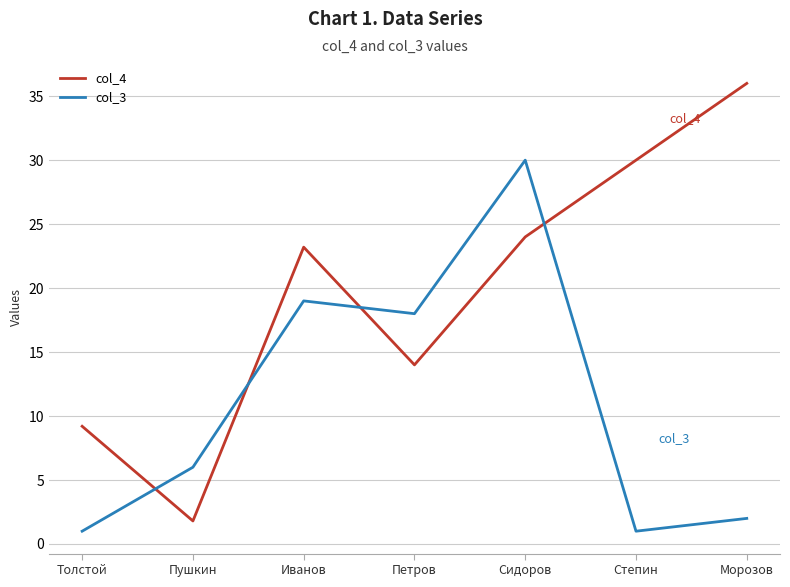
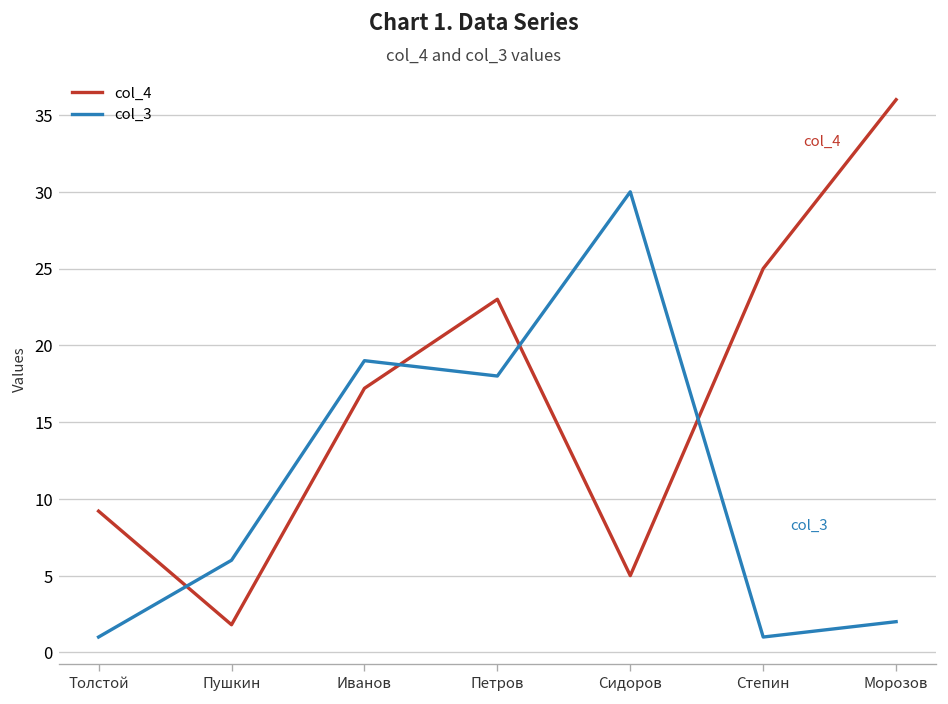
  {
    "col_4": {
      "Толстой": 9.2,
      "Пушкин": 1.8,
-     "Иванов": 23.2,
-     "Петров": 14,
-     "Сидоров": 24,
-     "Степин": 30,
+     "Иванов": 17.2,
+     "Петров": 23,
+     "Сидоров": 5,
+     "Степин": 25,
      "Морозов": 36.0
    },
    "col_3": {
      "Толстой": 1.0,
      "Пушкин": 6.0,
      "Иванов": 19.0,
      "Петров": 18.0,
      "Сидоров": 30.0,
      "Степин": 1.0,
      "Морозов": 2.0
    }
  }
